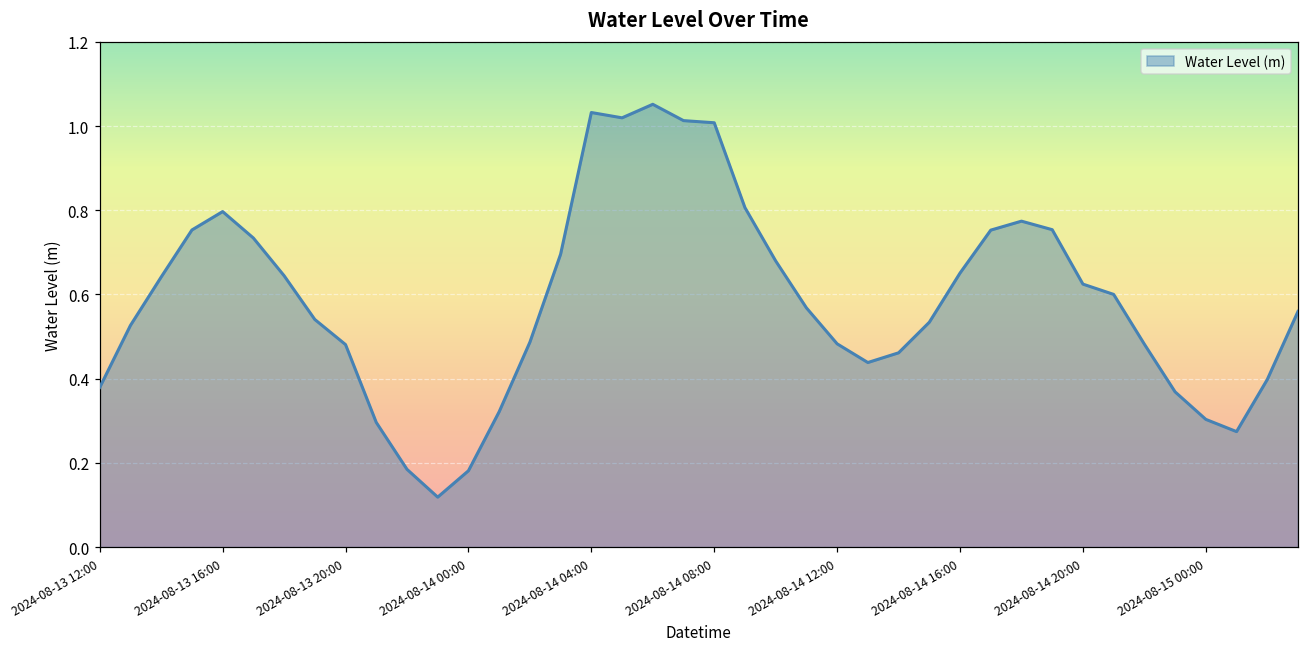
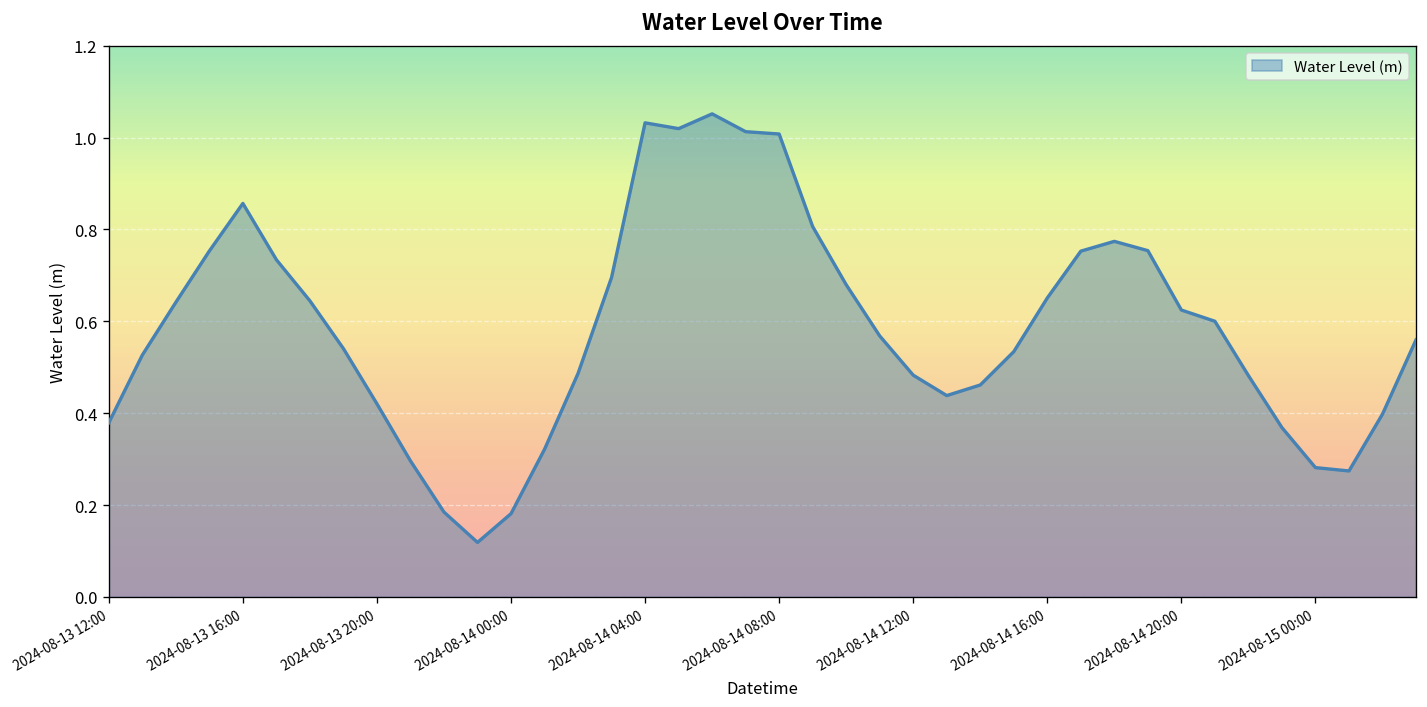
  {
    "2024-08-13 12:00": 0.38,
-   "2024-08-13 16:00": 0.80,
-   "2024-08-13 20:00": 0.48,
+   "2024-08-13 16:00": 0.86,
+   "2024-08-13 20:00": 0.42,
    "2024-08-14 00:00": 0.18,
    "2024-08-14 04:00": 1.03,
    "2024-08-14 08:00": 1.01,
    "2024-08-14 12:00": 0.48,
    "2024-08-14 16:00": 0.65,
    "2024-08-14 20:00": 0.62,
-   "2024-08-15 00:00": 0.30
+   "2024-08-15 00:00": 0.28
  }
